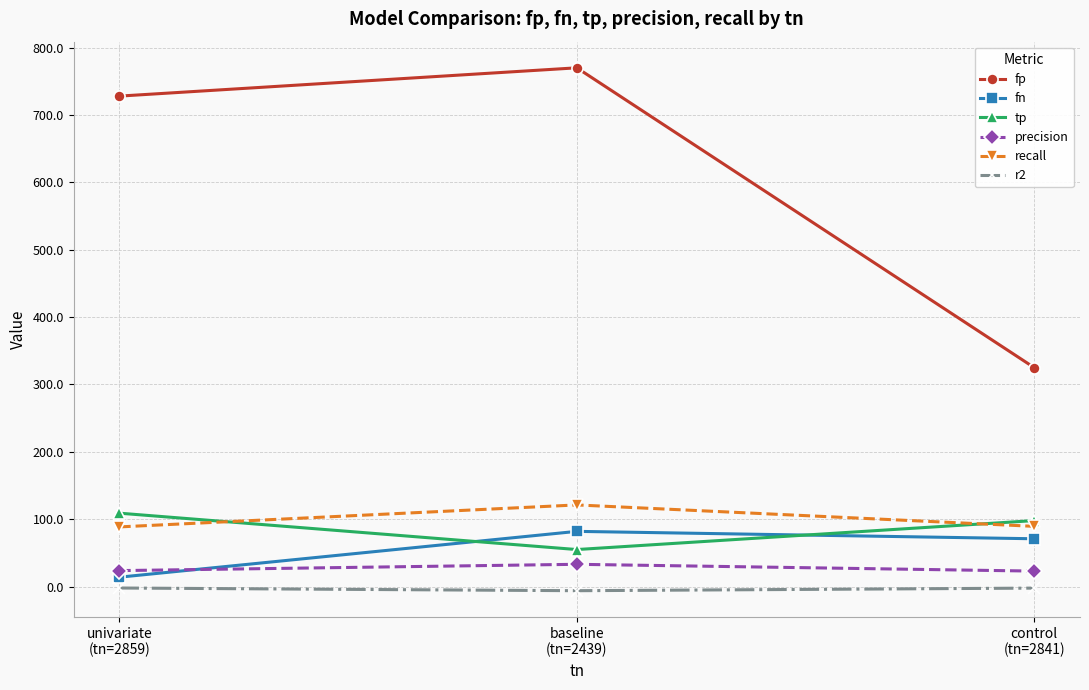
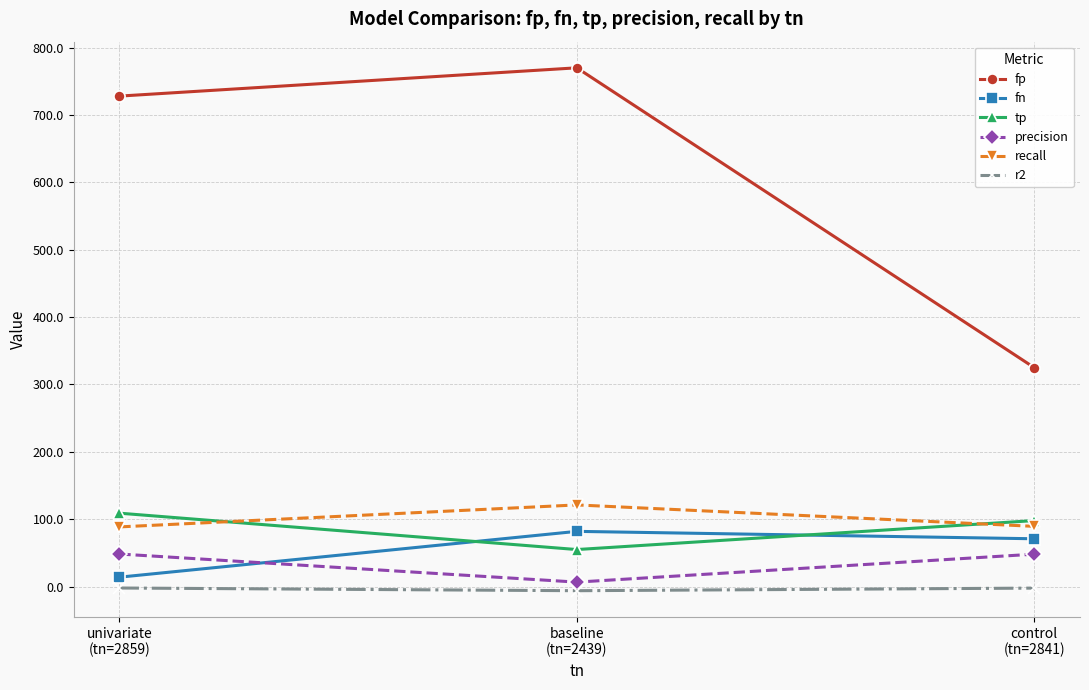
  {
    "fp": {
      "univariate (tn=2859)": 730,
      "baseline (tn=2439)": 770,
      "control (tn=2841)": 330
    },
    "fn": {
      "univariate (tn=2859)": 10,
      "baseline (tn=2439)": 80,
      "control (tn=2841)": 70
    },
    "tp": {
      "univariate (tn=2859)": 110,
      "baseline (tn=2439)": 60,
      "control (tn=2841)": 100
    },
    "precision": {
-     "univariate (tn=2859)": 20,
-     "baseline (tn=2439)": 30,
-     "control (tn=2841)": 20
+     "univariate (tn=2859)": 50,
+     "baseline (tn=2439)": 10,
+     "control (tn=2841)": 50
    },
    "recall": {
      "univariate (tn=2859)": 90,
      "baseline (tn=2439)": 120,
      "control (tn=2841)": 90
    },
    "r2": {
      "univariate (tn=2859)": 0,
      "baseline (tn=2439)": -10,
      "control (tn=2841)": 0
    }
  }
